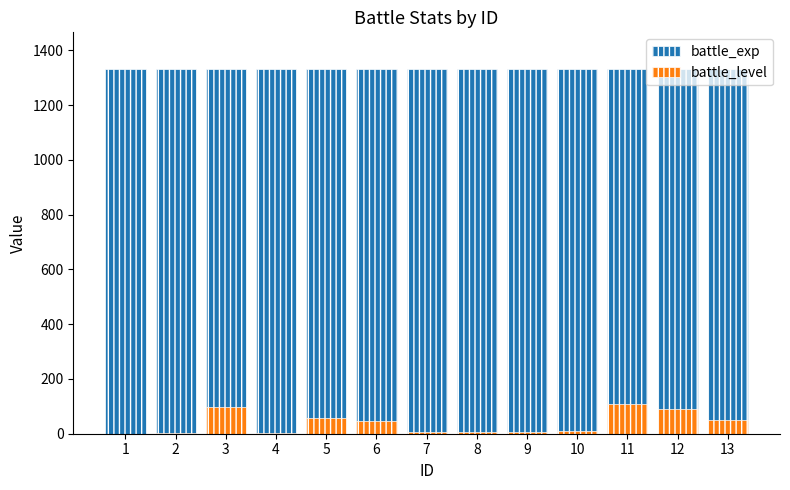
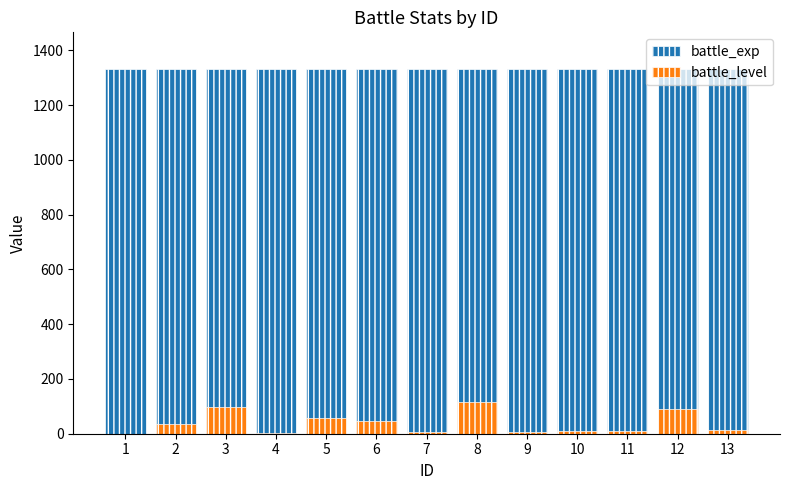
  {
    "battle_exp": {
      "1": 1330,
      "2": 1330,
      "3": 1330,
      "4": 1330,
      "5": 1330,
      "6": 1330,
      "7": 1330,
      "8": 1330,
      "9": 1330,
      "10": 1330,
      "11": 1330
    },
    "battle_level": {
      "1": 0,
-     "2": 0,
-     "8": 10,
-     "11": 110,
-     "13": 50
+     "2": 40,
+     "8": 120,
+     "11": 10,
+     "13": 10
    }
  }
